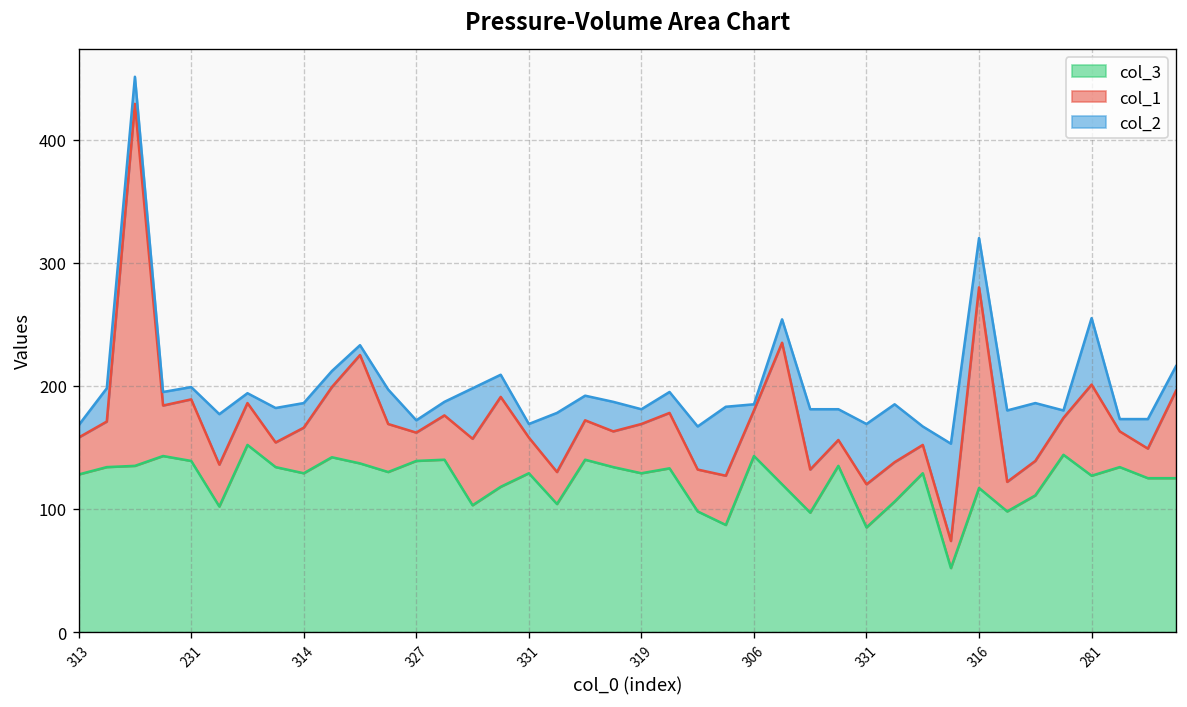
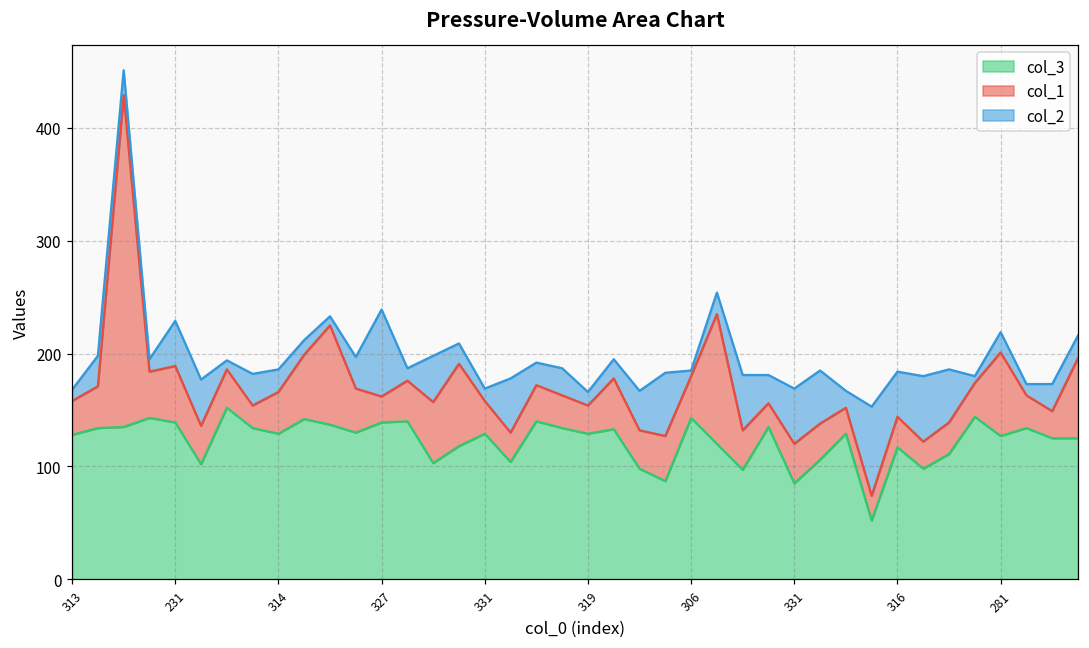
  {
    "col_3": {
      "313": 128,
      "231": 139,
      "314": 129,
      "327": 139,
      "319": 129,
      "306": 143,
      "316": 117,
      "281": 127
    },
    "col_1": {
      "313": 30,
      "231": 50,
      "314": 37,
      "327": 23,
-     "319": 40,
+     "319": 25,
      "306": 37,
-     "316": 163,
+     "316": 27,
      "281": 74
    },
    "col_2": {
      "313": 10,
-     "231": 10,
+     "231": 40,
      "314": 20,
-     "327": 10,
+     "327": 77,
      "319": 12,
      "306": 5,
      "316": 40,
-     "281": 54
+     "281": 18
    }
  }
